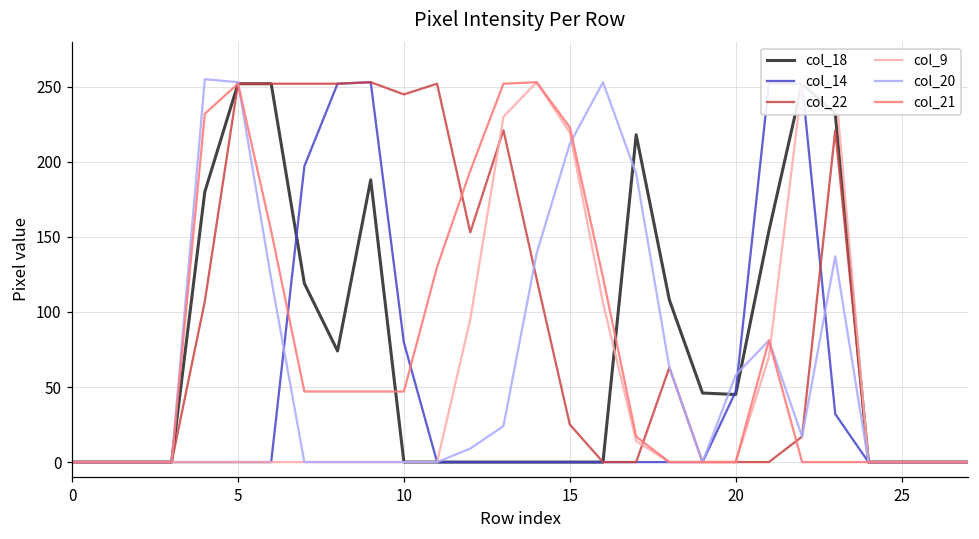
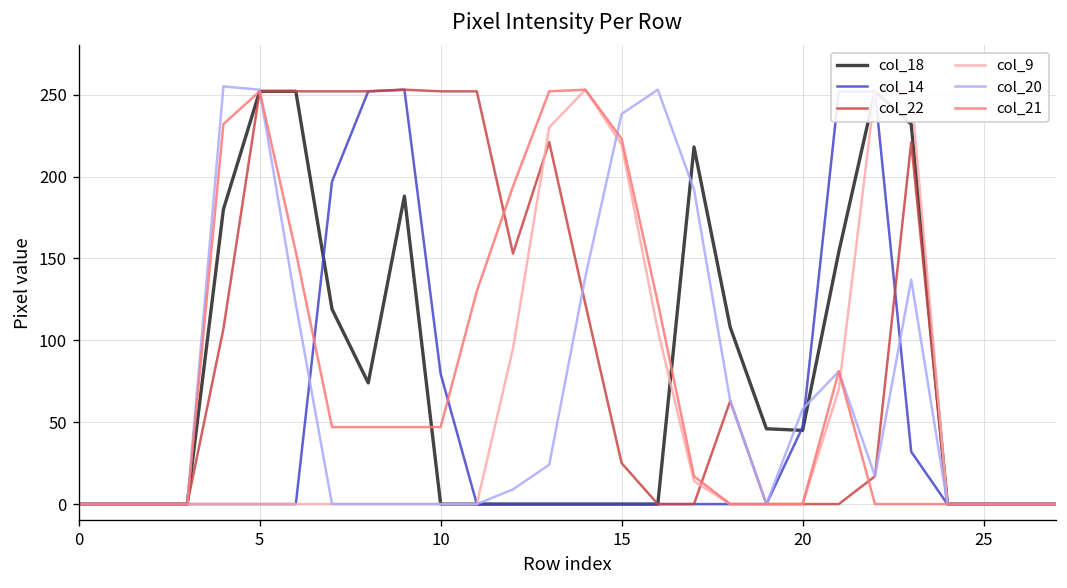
  {
    "col_18": {
      "20": 45
    },
    "col_14": {
      "10": 80,
      "20": 47
    },
    "col_22": {
-     "10": 245,
+     "10": 252,
      "15": 25
    },
    "col_9": {
      "15": 220
    },
    "col_20": {
-     "15": 212,
+     "15": 238,
      "20": 58
    },
    "col_21": {
      "10": 47,
      "15": 223
    }
  }
